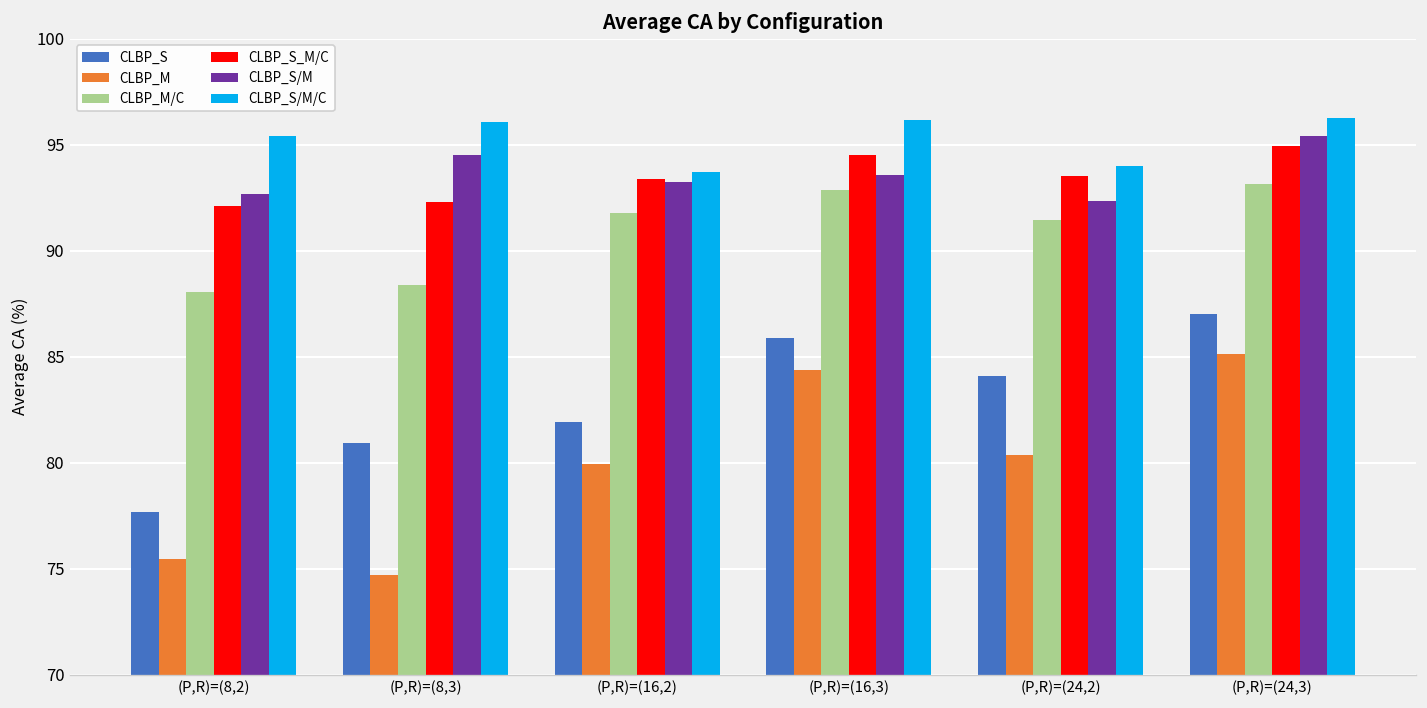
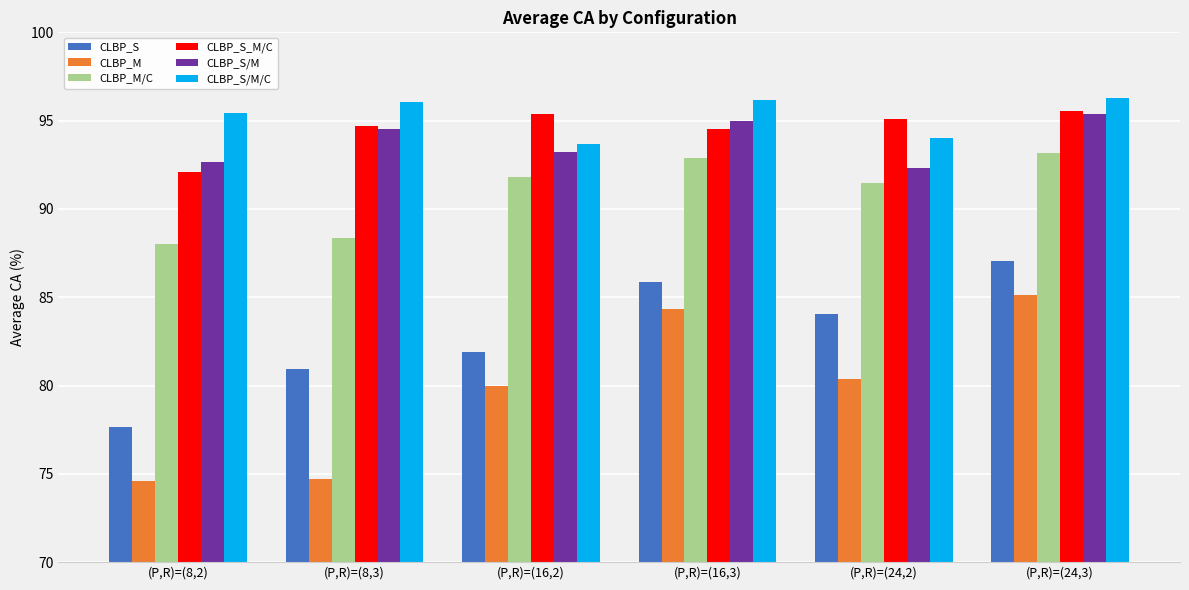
  {
    "CLBP_S": {
      "(P,R)=(8,2)": 77.7,
      "(P,R)=(8,3)": 80.9,
      "(P,R)=(16,2)": 81.9,
      "(P,R)=(16,3)": 85.9,
      "(P,R)=(24,2)": 84.1,
      "(P,R)=(24,3)": 87.0
    },
    "CLBP_M": {
-     "(P,R)=(8,2)": 75.5,
+     "(P,R)=(8,2)": 74.6,
      "(P,R)=(8,3)": 74.7,
      "(P,R)=(16,2)": 80.0,
      "(P,R)=(16,3)": 84.3,
      "(P,R)=(24,2)": 80.3,
      "(P,R)=(24,3)": 85.1
    },
    "CLBP_M/C": {
      "(P,R)=(8,2)": 88.0,
      "(P,R)=(8,3)": 88.4,
      "(P,R)=(16,2)": 91.8,
      "(P,R)=(16,3)": 92.9,
      "(P,R)=(24,2)": 91.5,
      "(P,R)=(24,3)": 93.2
    },
    "CLBP_S_M/C": {
      "(P,R)=(8,2)": 92.1,
-     "(P,R)=(8,3)": 92.3,
-     "(P,R)=(16,2)": 93.4,
+     "(P,R)=(8,3)": 94.7,
+     "(P,R)=(16,2)": 95.4,
      "(P,R)=(16,3)": 94.5,
-     "(P,R)=(24,2)": 93.5,
-     "(P,R)=(24,3)": 94.9
+     "(P,R)=(24,2)": 95.1,
+     "(P,R)=(24,3)": 95.6
    },
    "CLBP_S/M": {
      "(P,R)=(8,2)": 92.7,
      "(P,R)=(8,3)": 94.5,
      "(P,R)=(16,2)": 93.2,
-     "(P,R)=(16,3)": 93.6,
+     "(P,R)=(16,3)": 95.0,
      "(P,R)=(24,2)": 92.3,
      "(P,R)=(24,3)": 95.4
    },
    "CLBP_S/M/C": {
      "(P,R)=(8,2)": 95.4,
      "(P,R)=(8,3)": 96.1,
      "(P,R)=(16,2)": 93.7,
      "(P,R)=(16,3)": 96.2,
      "(P,R)=(24,2)": 94.0,
      "(P,R)=(24,3)": 96.3
    }
  }
